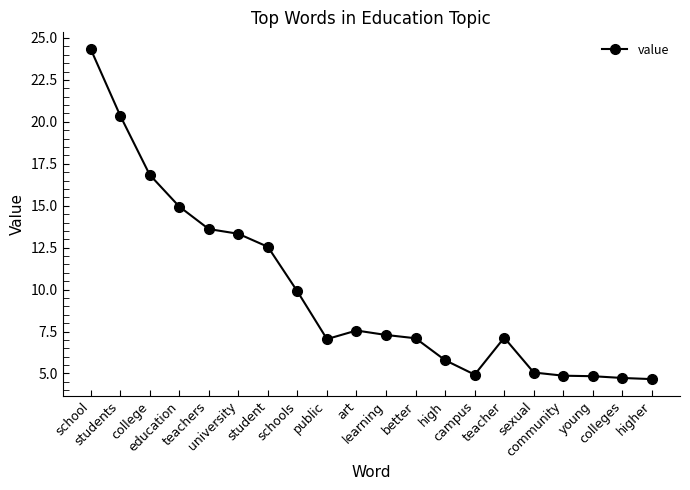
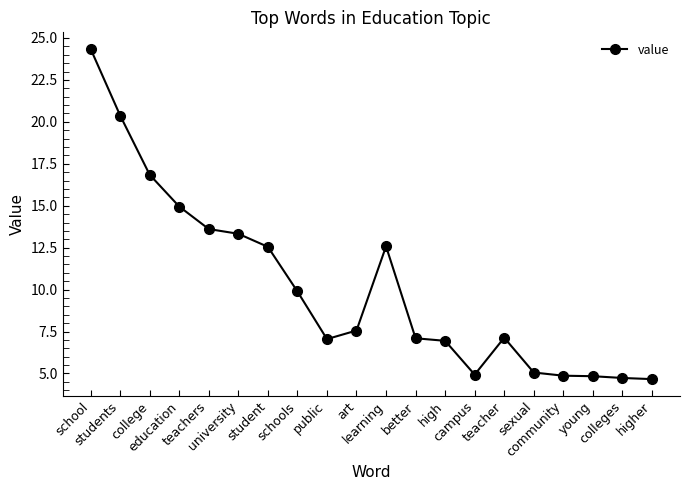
  {
    "school": 24.4,
    "students": 20.4,
    "college": 16.8,
    "education": 15.0,
    "teachers": 13.6,
    "university": 13.3,
    "student": 12.6,
    "schools": 9.9,
    "public": 7.0,
    "art": 7.6,
-   "learning": 7.3,
+   "learning": 12.6,
    "better": 7.1,
-   "high": 5.8,
+   "high": 6.9,
    "campus": 4.9,
    "teacher": 7.1,
    "sexual": 5.1,
    "community": 4.9,
    "young": 4.8,
    "colleges": 4.7,
    "higher": 4.7
  }
